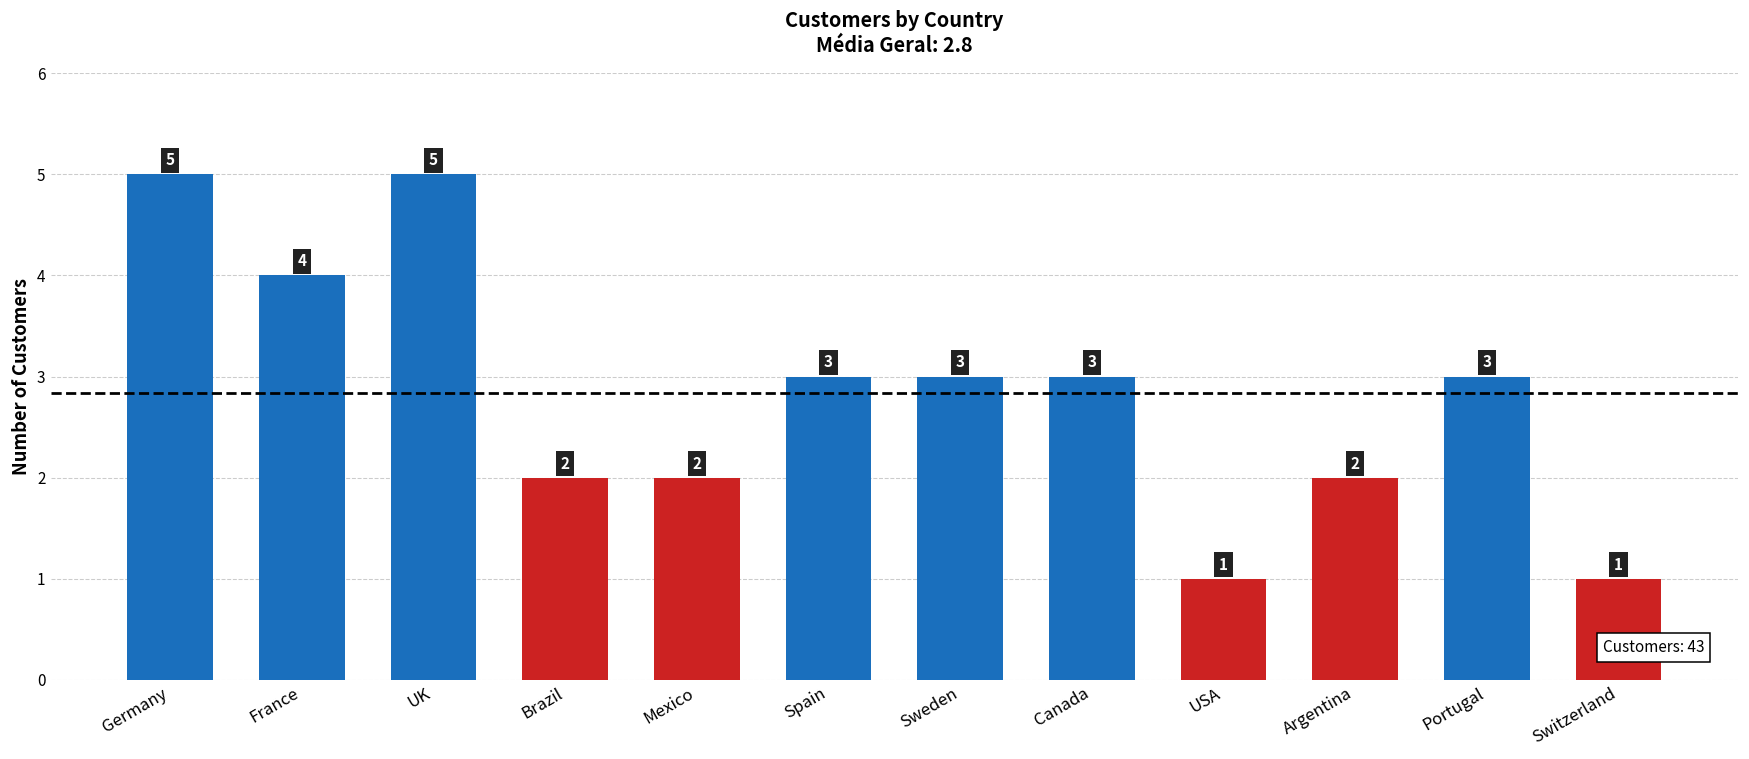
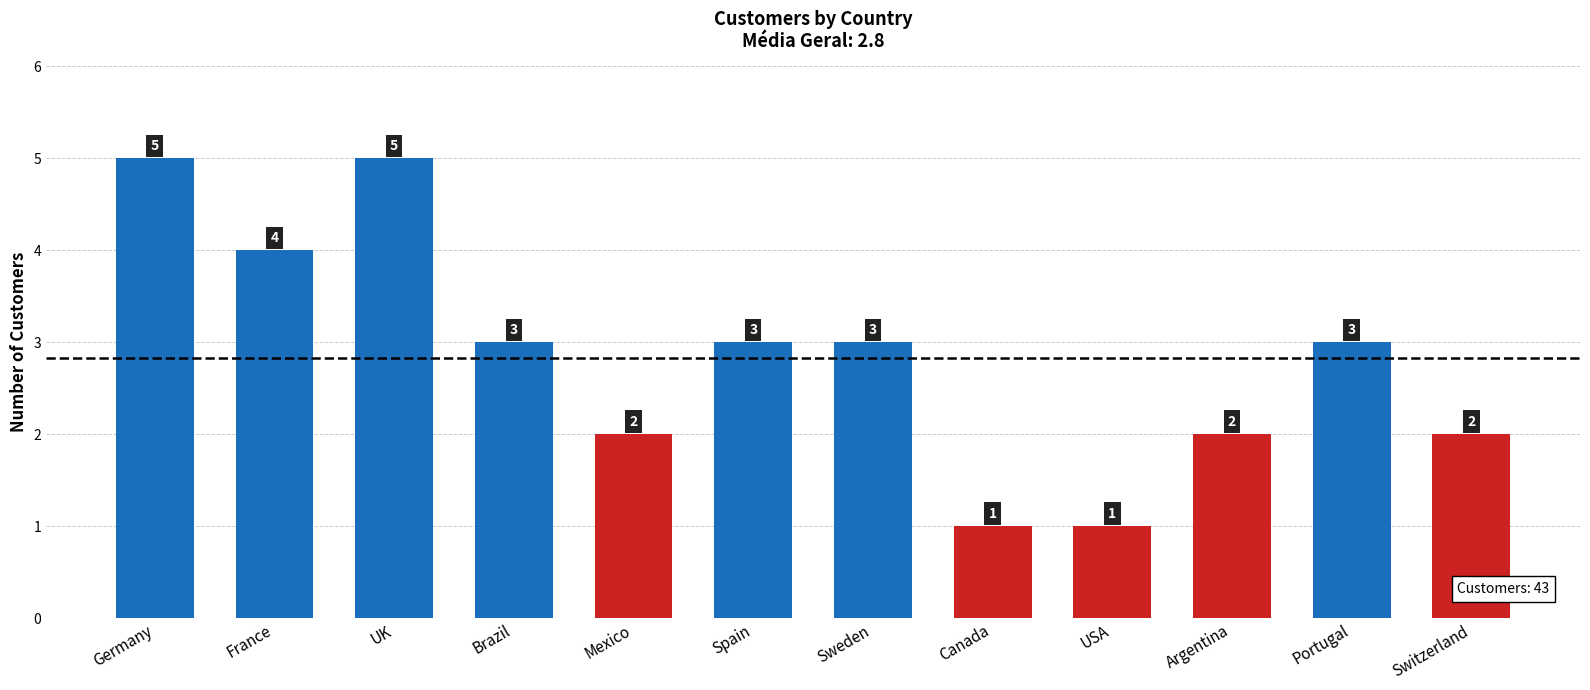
  {
-   "Brazil": 2,
-   "Canada": 3,
-   "Switzerland": 1
+   "Brazil": 3,
+   "Canada": 1,
+   "Switzerland": 2
  }
